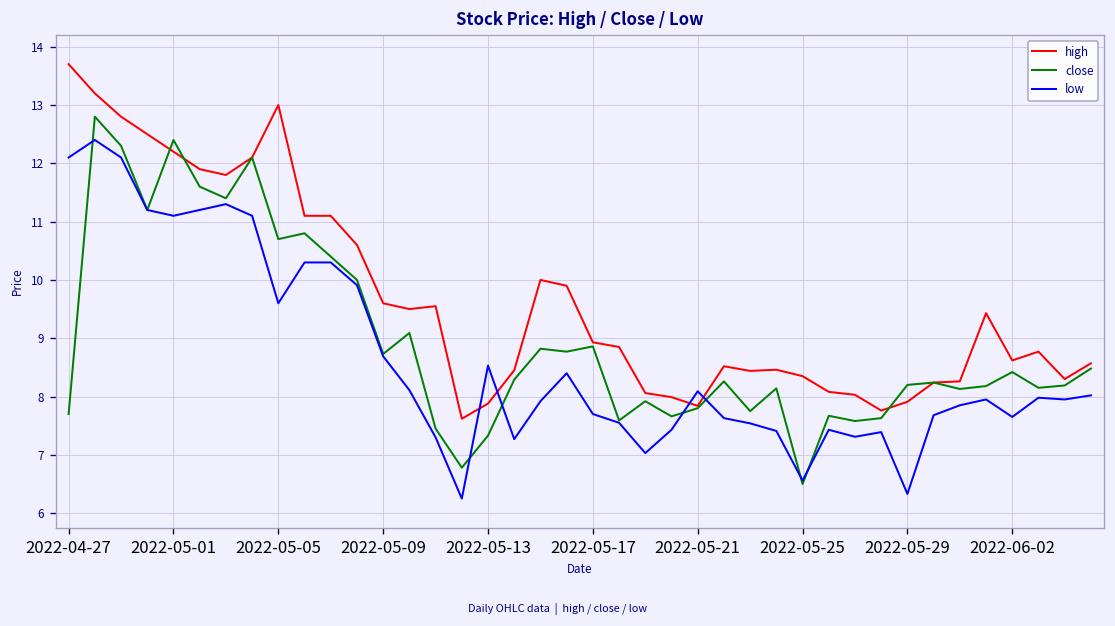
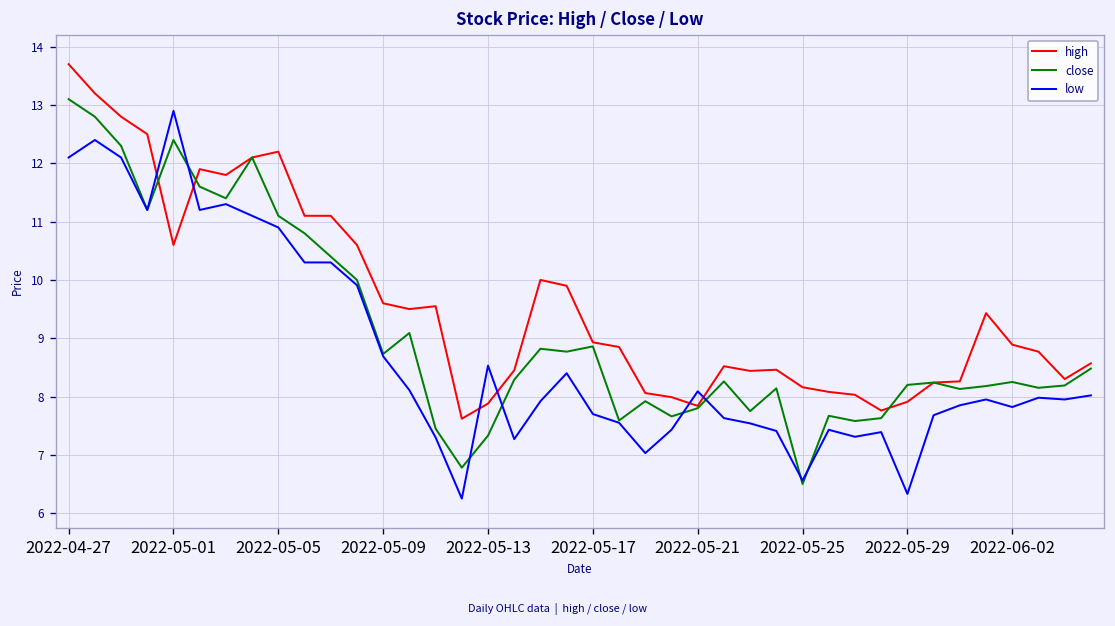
  {
    "high": {
      "2022-04-27": 13.7,
-     "2022-05-01": 12.2,
-     "2022-05-05": 13.0,
+     "2022-05-01": 10.6,
+     "2022-05-05": 12.2,
      "2022-05-09": 9.6,
      "2022-05-13": 7.9,
      "2022-05-17": 8.9,
-     "2022-05-25": 8.4,
+     "2022-05-25": 8.2,
      "2022-05-29": 7.9,
-     "2022-06-02": 8.6
+     "2022-06-02": 8.9
    },
    "close": {
-     "2022-04-27": 7.7,
+     "2022-04-27": 13.1,
      "2022-05-01": 12.4,
-     "2022-05-05": 10.7,
+     "2022-05-05": 11.1,
      "2022-05-13": 7.3,
      "2022-05-17": 8.9,
      "2022-05-25": 6.5,
      "2022-05-29": 8.2,
-     "2022-06-02": 8.4
+     "2022-06-02": 8.3
    },
    "low": {
      "2022-04-27": 12.1,
-     "2022-05-01": 11.1,
-     "2022-05-05": 9.6,
+     "2022-05-01": 12.9,
+     "2022-05-05": 10.9,
      "2022-05-13": 8.5,
      "2022-05-17": 7.7,
      "2022-05-21": 8.1,
      "2022-05-25": 6.6,
      "2022-05-29": 6.3,
-     "2022-06-02": 7.7
+     "2022-06-02": 7.8
    }
  }
